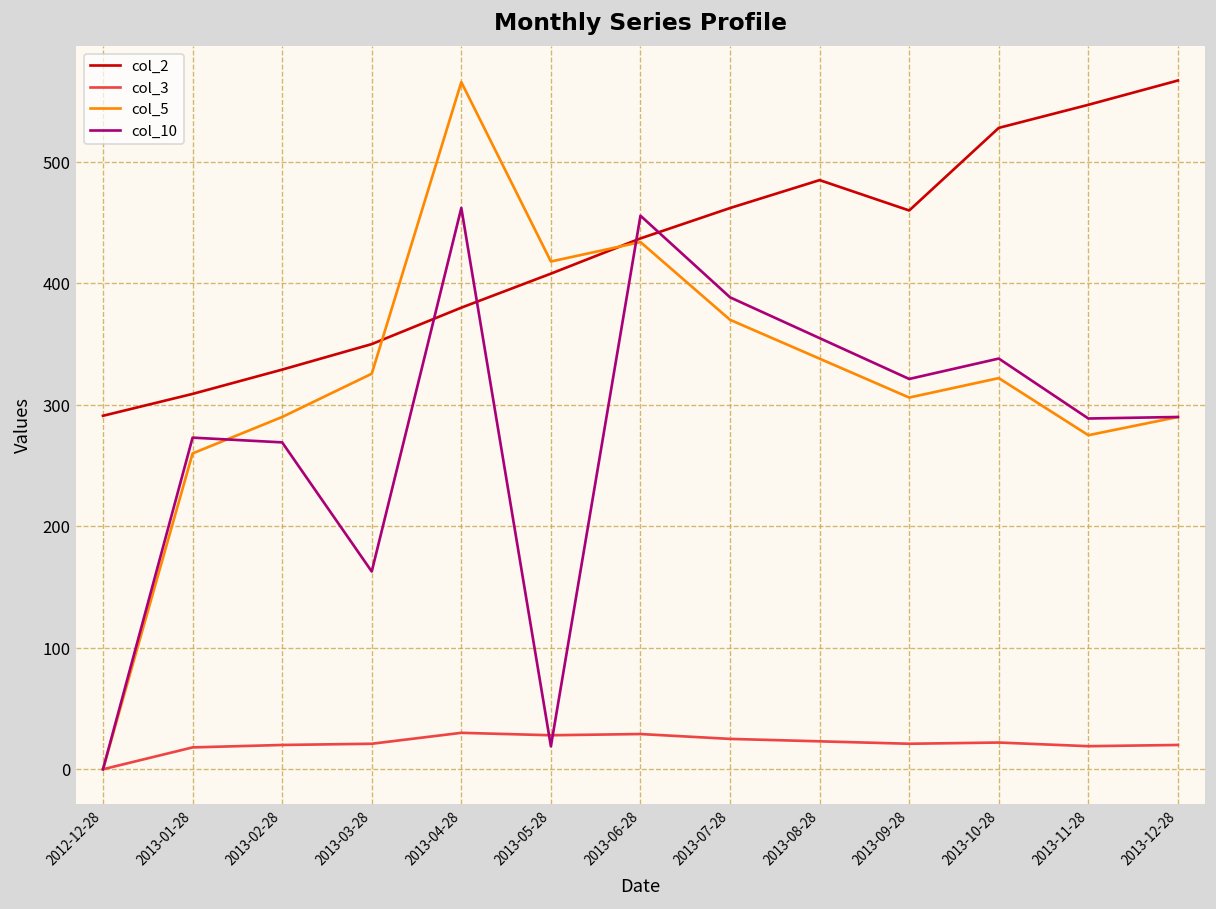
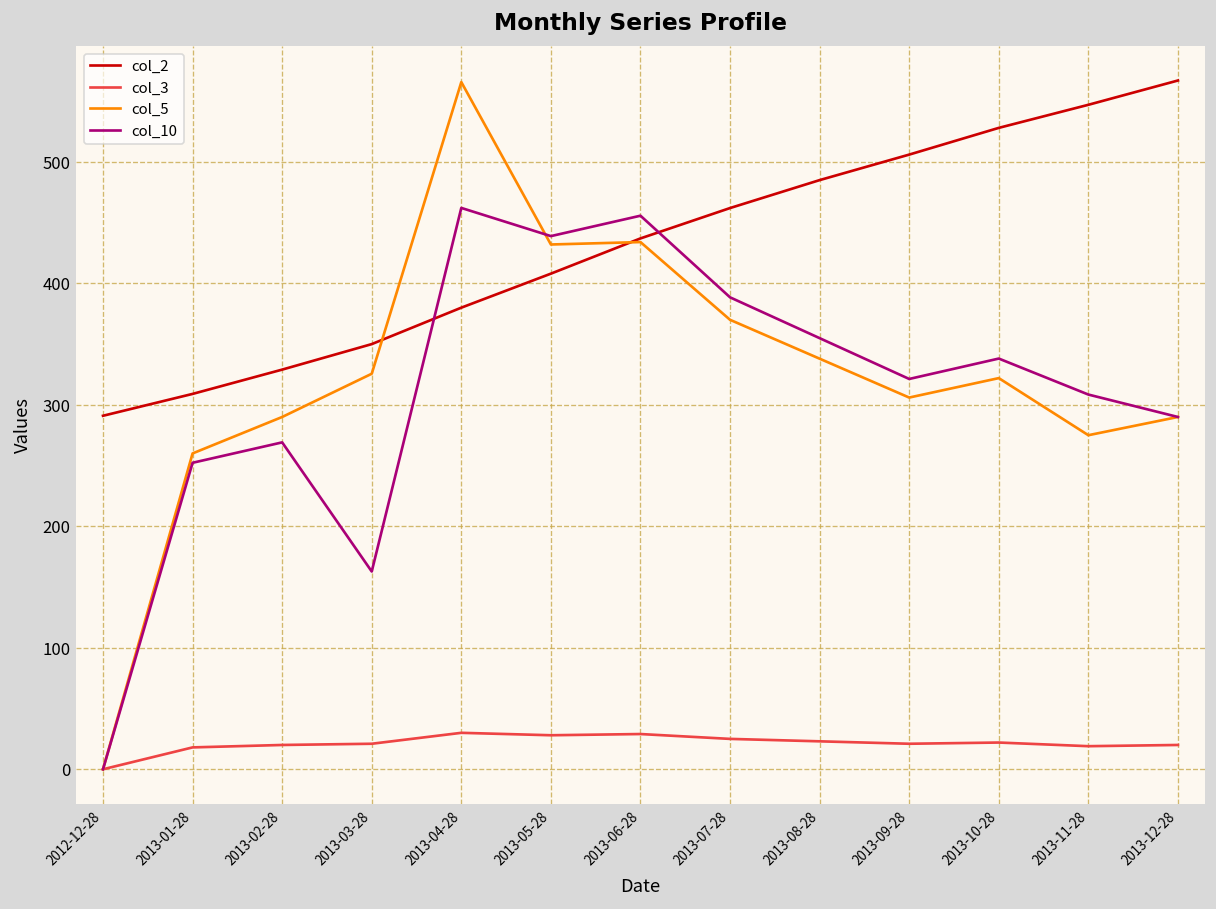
  {
    "col_2": {
      "2012-12-28": 291,
      "2013-01-28": 309,
      "2013-02-28": 329,
      "2013-03-28": 350,
      "2013-04-28": 380,
      "2013-05-28": 408,
      "2013-06-28": 437,
      "2013-07-28": 462,
      "2013-08-28": 485,
-     "2013-09-28": 460,
+     "2013-09-28": 506,
      "2013-10-28": 528,
      "2013-11-28": 547,
      "2013-12-28": 567
    },
    "col_3": {
      "2013-01-28": 18,
      "2013-02-28": 20,
      "2013-03-28": 21,
      "2013-04-28": 30,
      "2013-05-28": 28,
      "2013-06-28": 29,
      "2013-07-28": 25,
      "2013-08-28": 23,
      "2013-09-28": 21,
      "2013-10-28": 22,
      "2013-11-28": 19,
      "2013-12-28": 20
    },
    "col_5": {
      "2013-01-28": 260,
      "2013-02-28": 290,
      "2013-03-28": 326,
      "2013-04-28": 566,
-     "2013-05-28": 418,
+     "2013-05-28": 432,
      "2013-06-28": 434,
      "2013-07-28": 370,
      "2013-08-28": 338,
      "2013-09-28": 306,
      "2013-10-28": 322,
      "2013-11-28": 275
    },
    "col_10": {
-     "2013-01-28": 273,
+     "2013-01-28": 252,
      "2013-02-28": 269,
      "2013-03-28": 163,
      "2013-04-28": 462,
-     "2013-05-28": 19,
+     "2013-05-28": 439,
      "2013-06-28": 456,
      "2013-07-28": 389,
      "2013-08-28": 355,
      "2013-09-28": 321,
      "2013-10-28": 338,
-     "2013-11-28": 289
+     "2013-11-28": 308
    }
  }
